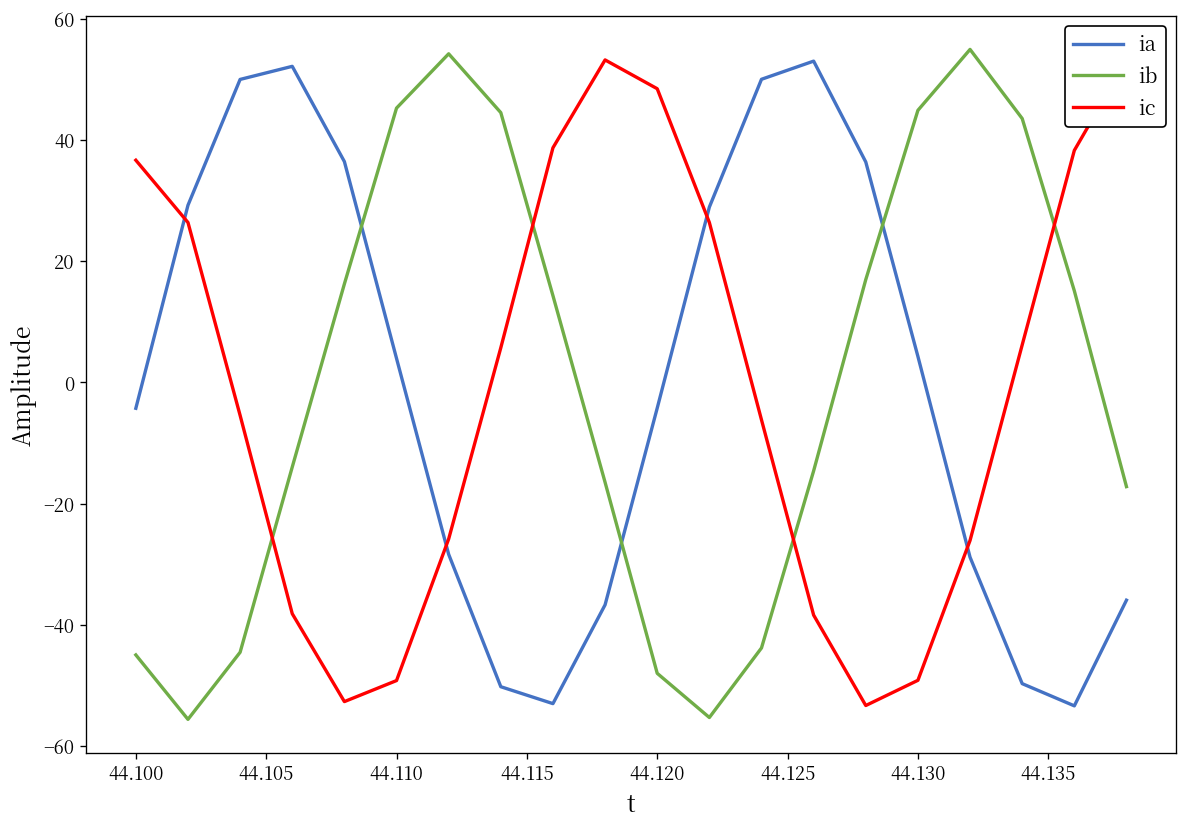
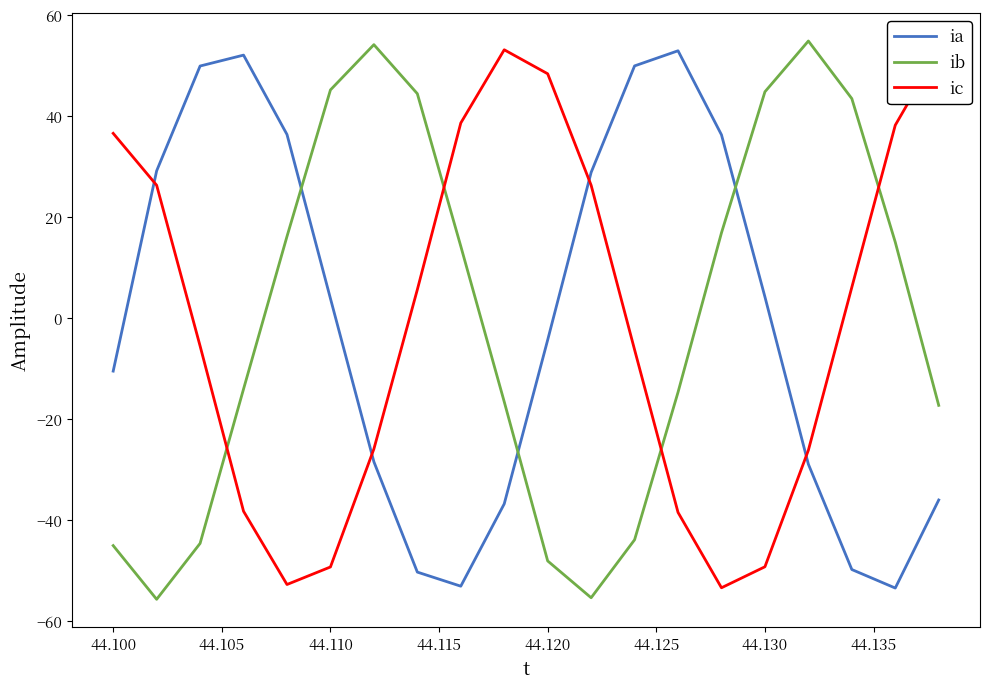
  {
    "ia": {
-     "44.100": -4,
+     "44.100": -10,
      "44.110": 4,
      "44.120": -4,
      "44.130": 4
    },
    "ib": {
      "44.100": -45,
      "44.110": 45,
      "44.120": -48,
      "44.130": 45
    },
    "ic": {
      "44.100": 37,
      "44.110": -49,
      "44.120": 48,
      "44.130": -49
    }
  }
